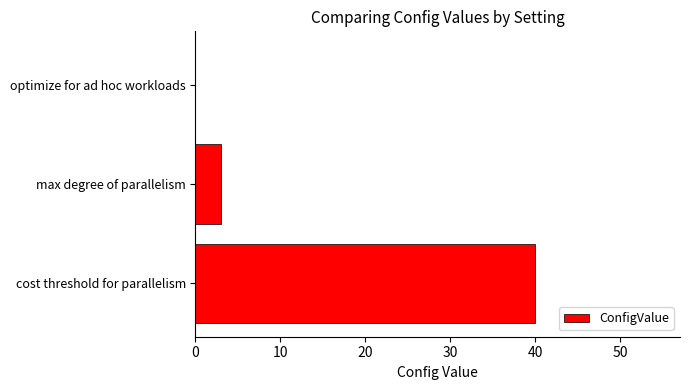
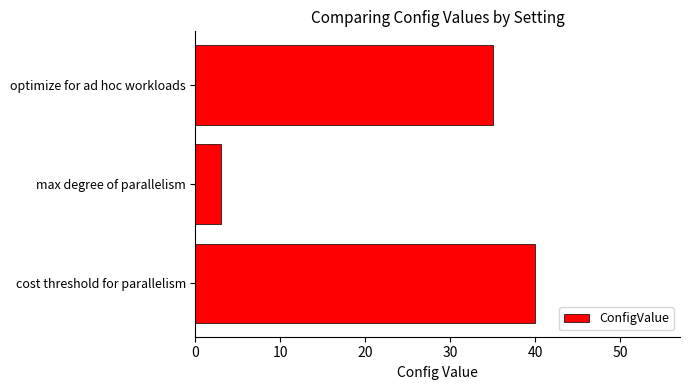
  {
-   "optimize for ad hoc workloads": 0,
+   "optimize for ad hoc workloads": 35,
    "max degree of parallelism": 3,
    "cost threshold for parallelism": 40
  }
